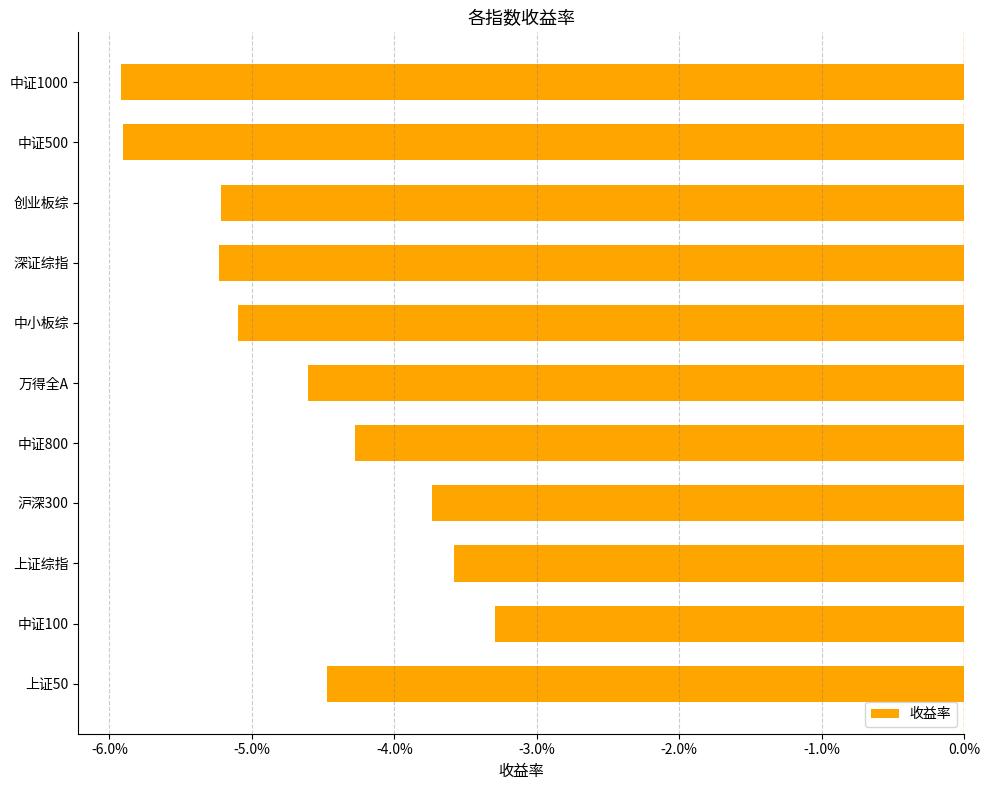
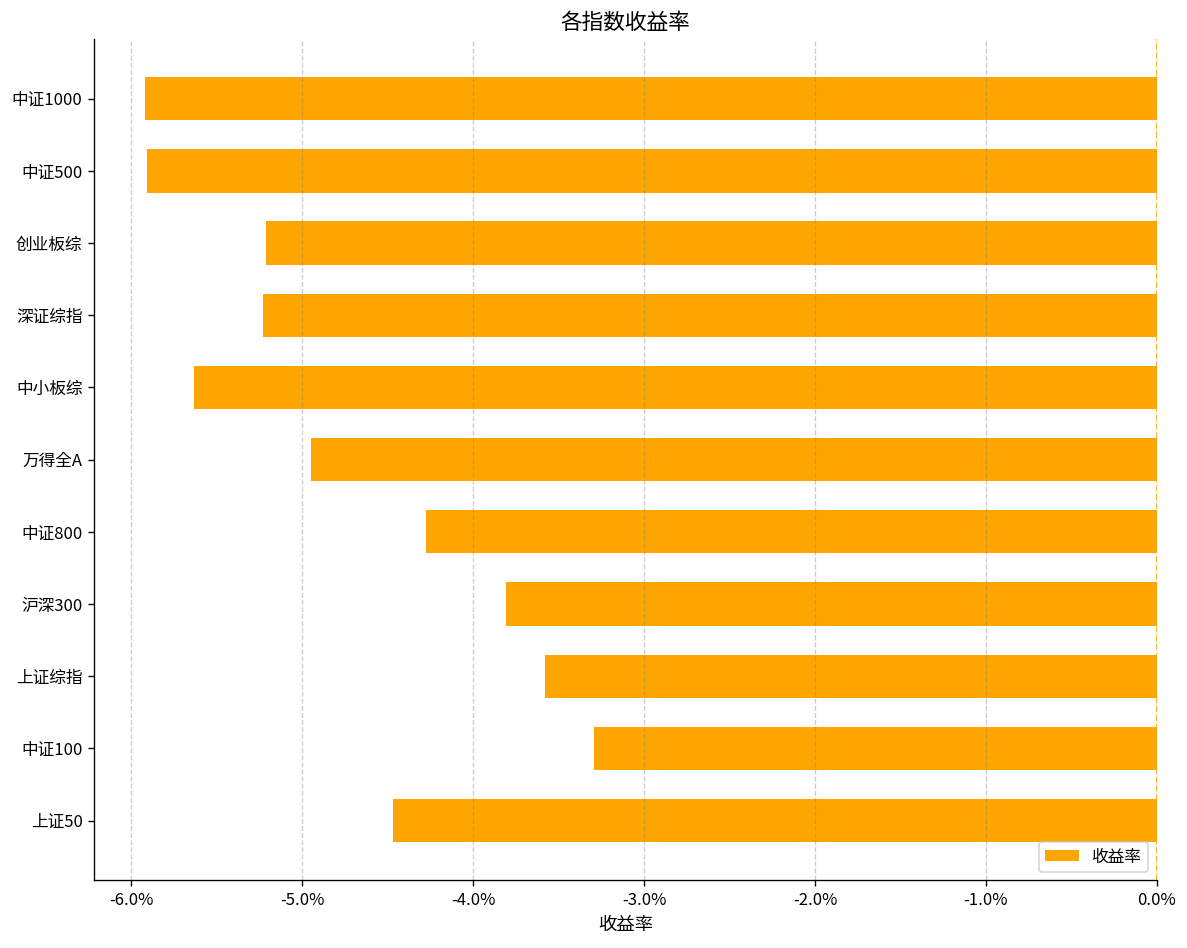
  {
    "中证1000": "-5.92%",
    "中证500": "-5.91%",
    "创业板综": "-5.21%",
    "深证综指": "-5.23%",
-   "中小板综": "-5.10%",
-   "万得全A": "-4.61%",
+   "中小板综": "-5.63%",
+   "万得全A": "-4.95%",
    "中证800": "-4.28%",
-   "沪深300": "-3.73%",
+   "沪深300": "-3.81%",
    "上证综指": "-3.58%",
    "中证100": "-3.29%",
    "上证50": "-4.47%"
  }
